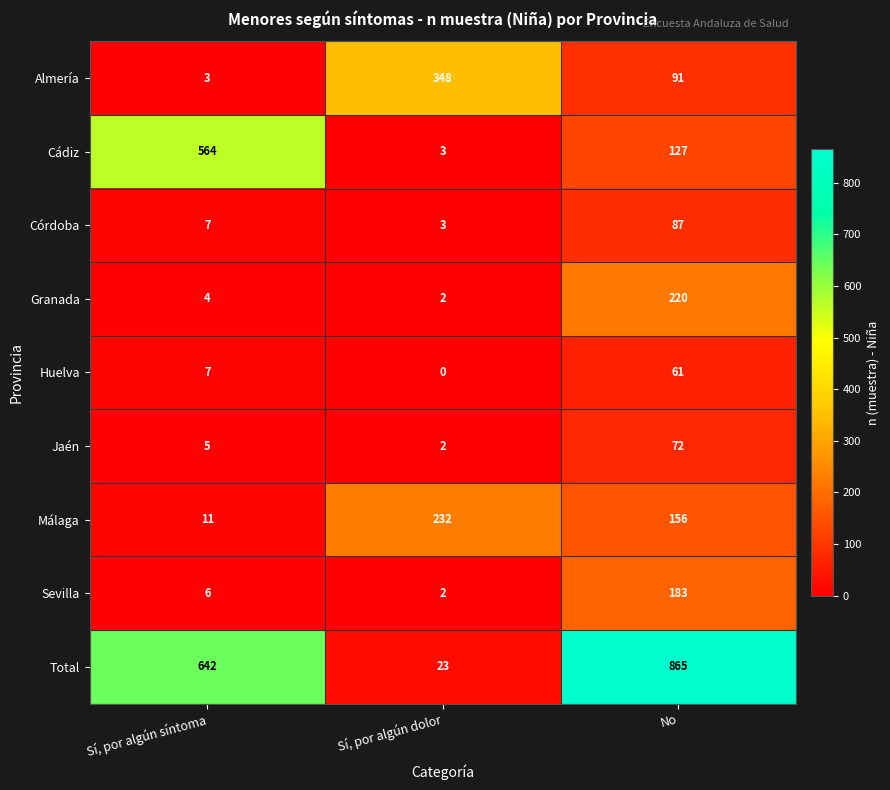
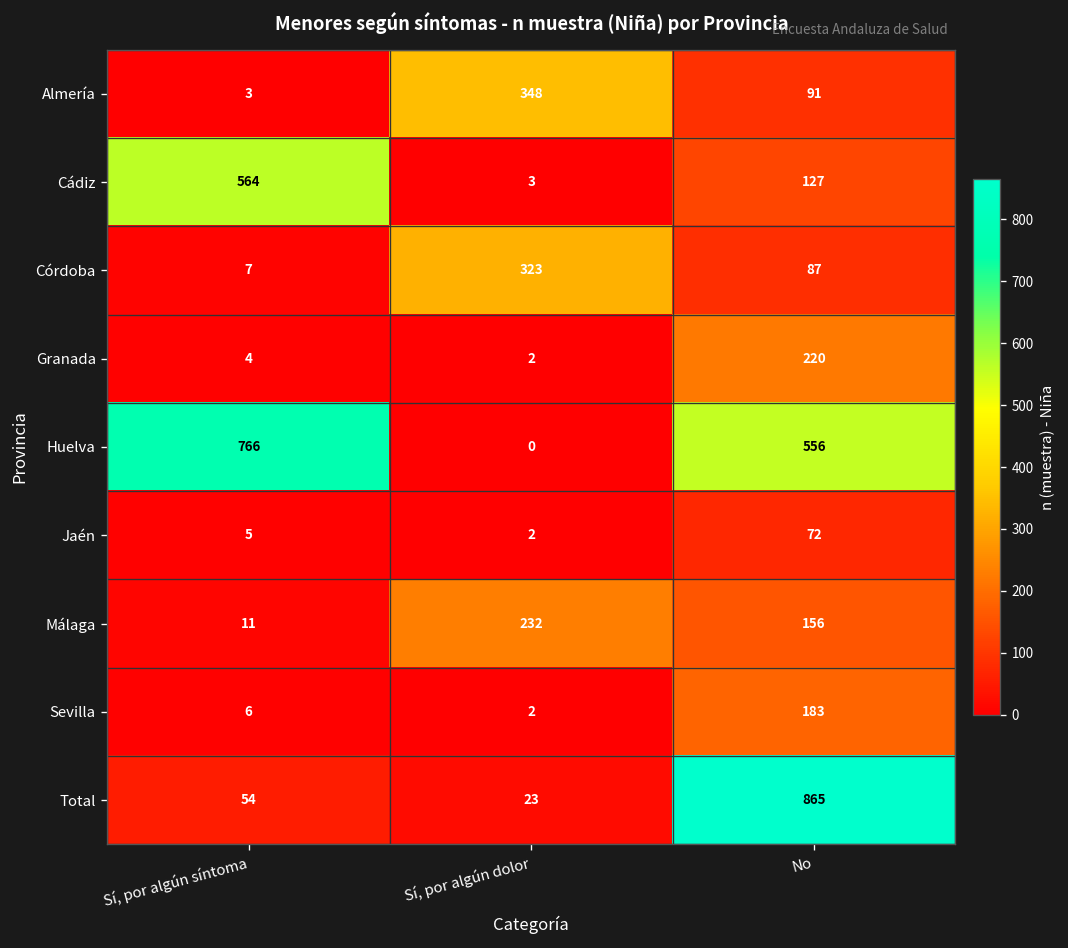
  {
    "Almería": {
      "Sí, por algún síntoma": 3,
      "Sí, por algún dolor": 348,
      "No": 91
    },
    "Cádiz": {
      "Sí, por algún síntoma": 564,
      "Sí, por algún dolor": 3,
      "No": 127
    },
    "Córdoba": {
      "Sí, por algún síntoma": 7,
-     "Sí, por algún dolor": 3,
+     "Sí, por algún dolor": 323,
      "No": 87
    },
    "Granada": {
      "Sí, por algún síntoma": 4,
      "Sí, por algún dolor": 2,
      "No": 220
    },
    "Huelva": {
-     "Sí, por algún síntoma": 7,
+     "Sí, por algún síntoma": 766,
      "Sí, por algún dolor": 0,
-     "No": 61
+     "No": 556
    },
    "Jaén": {
      "Sí, por algún síntoma": 5,
      "Sí, por algún dolor": 2,
      "No": 72
    },
    "Málaga": {
      "Sí, por algún síntoma": 11,
      "Sí, por algún dolor": 232,
      "No": 156
    },
    "Sevilla": {
      "Sí, por algún síntoma": 6,
      "Sí, por algún dolor": 2,
      "No": 183
    },
    "Total": {
-     "Sí, por algún síntoma": 642,
+     "Sí, por algún síntoma": 54,
      "Sí, por algún dolor": 23,
      "No": 865
    }
  }
